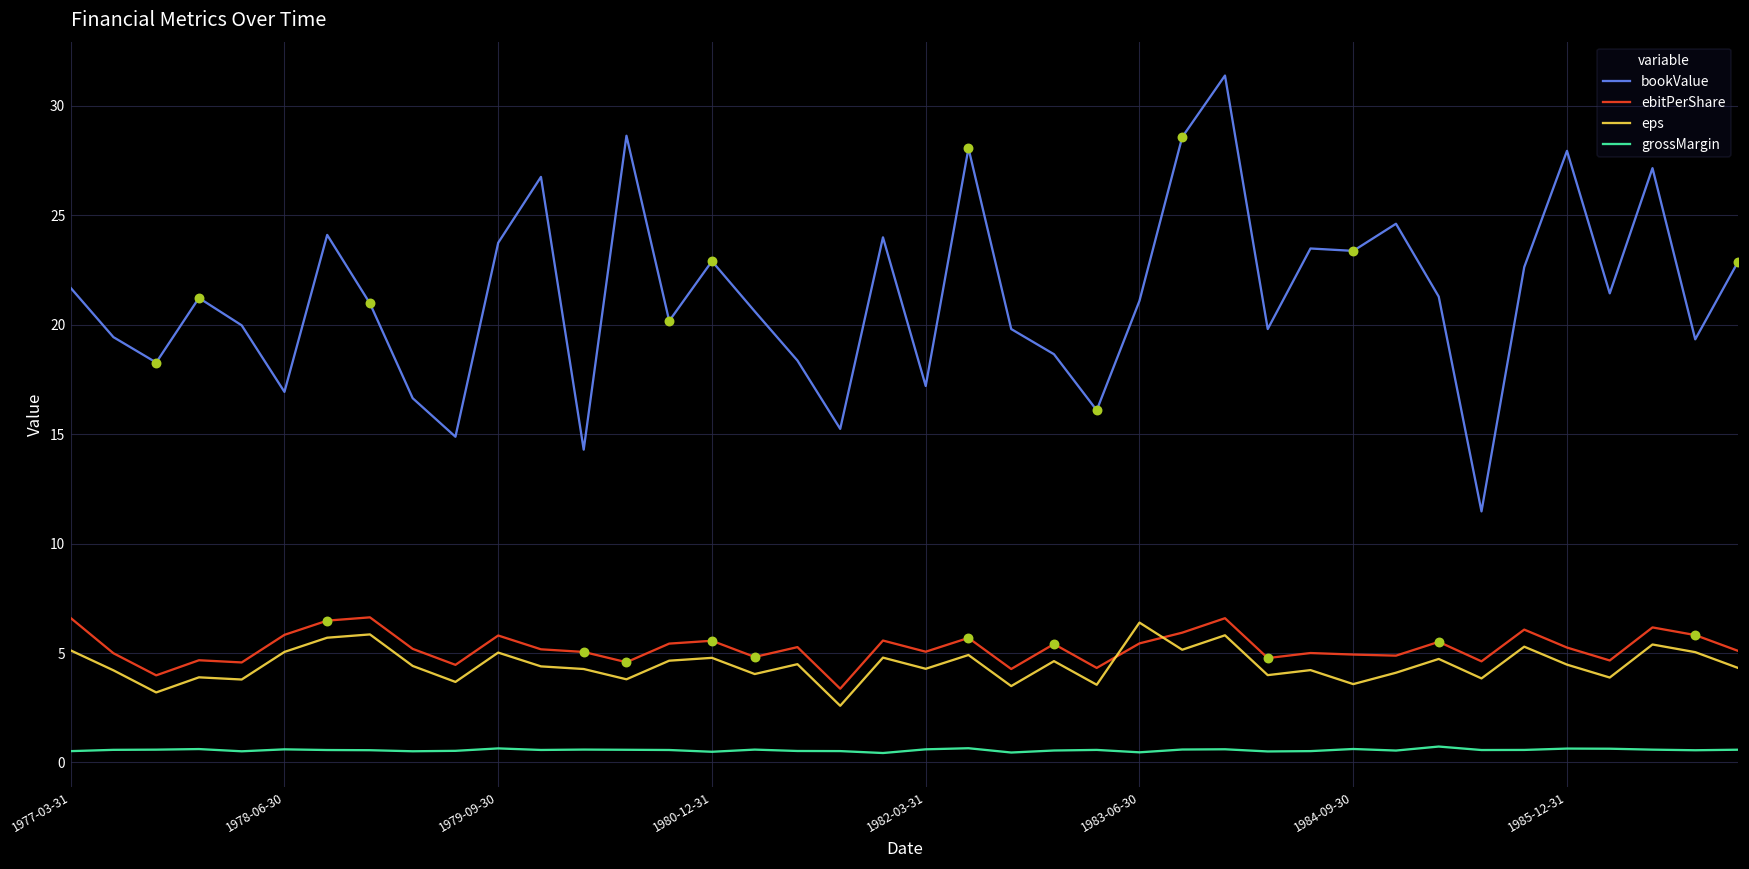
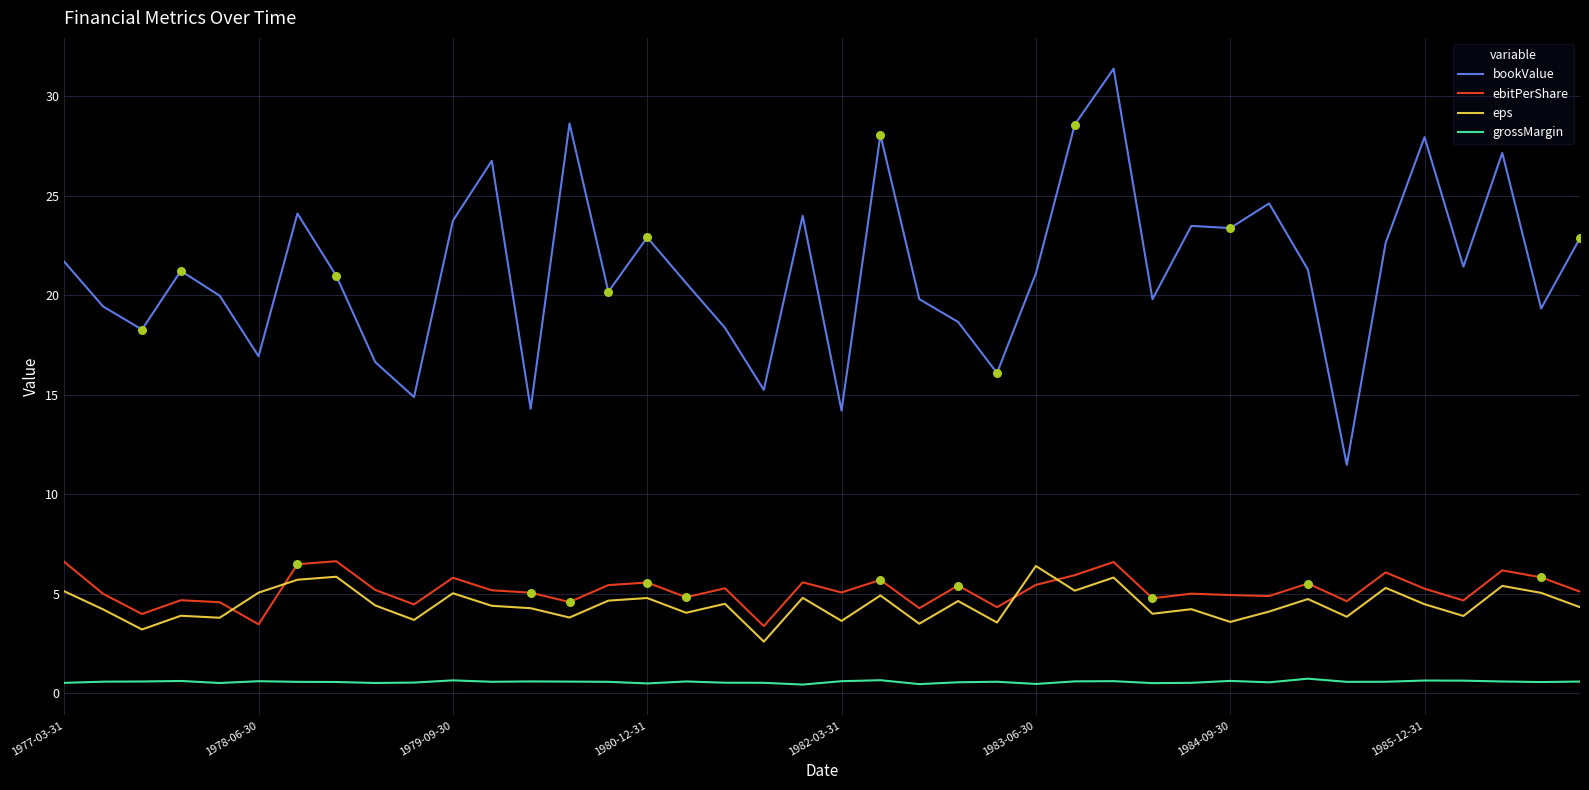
  {
    "bookValue": {
      "1977-03-31": 21.7,
      "1978-06-30": 16.9,
      "1979-09-30": 23.7,
-     "1982-03-31": 17.2,
+     "1982-03-31": 14.2,
      "1983-06-30": 21.1,
      "1985-12-31": 27.9
    },
    "ebitPerShare": {
      "1977-03-31": 6.6,
-     "1978-06-30": 5.8,
+     "1978-06-30": 3.5,
      "1979-09-30": 5.8,
      "1982-03-31": 5.1,
      "1983-06-30": 5.4,
      "1984-09-30": 4.9,
      "1985-12-31": 5.3
    },
    "eps": {
      "1977-03-31": 5.1,
      "1978-06-30": 5.1,
      "1979-09-30": 5.0,
      "1980-12-31": 4.8,
-     "1982-03-31": 4.3,
+     "1982-03-31": 3.6,
      "1983-06-30": 6.4,
      "1984-09-30": 3.6,
      "1985-12-31": 4.5
    },
    "grossMargin": {
      "1977-03-31": 0.5,
      "1978-06-30": 0.6,
      "1979-09-30": 0.6,
      "1980-12-31": 0.5,
      "1982-03-31": 0.6,
      "1983-06-30": 0.5,
      "1984-09-30": 0.6,
      "1985-12-31": 0.6
    }
  }
